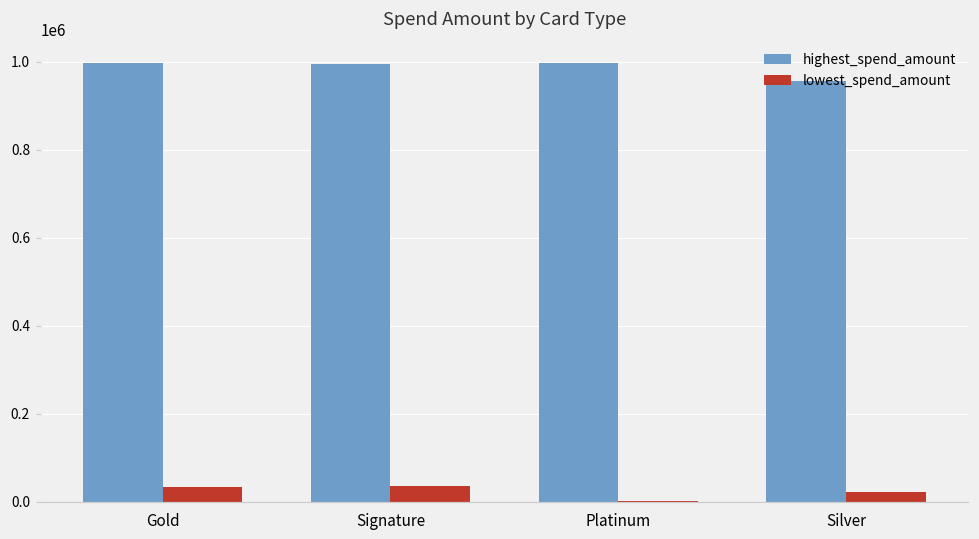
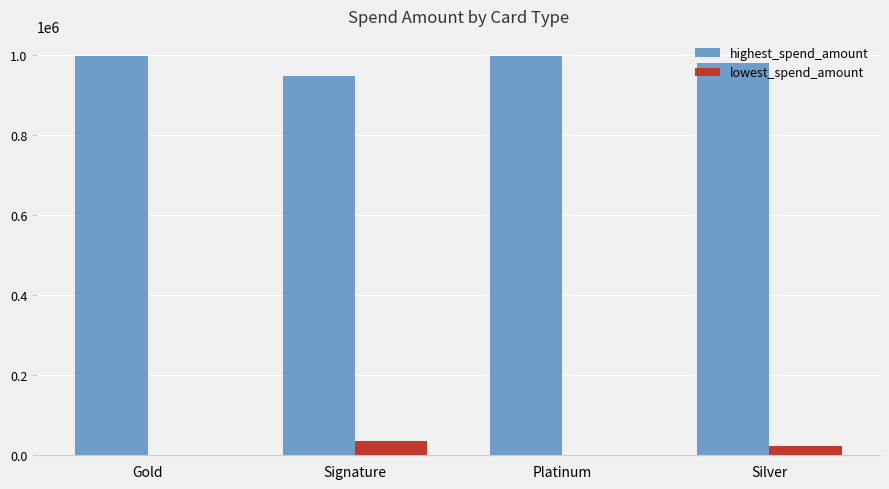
  {
    "highest_spend_amount": {
      "Gold": 1000000,
-     "Signature": 990000,
+     "Signature": 950000,
      "Platinum": 1000000,
-     "Silver": 960000
+     "Silver": 980000
    },
    "lowest_spend_amount": {
-     "Gold": 30000,
+     "Gold": 0,
      "Signature": 40000,
      "Silver": 20000
    }
  }
